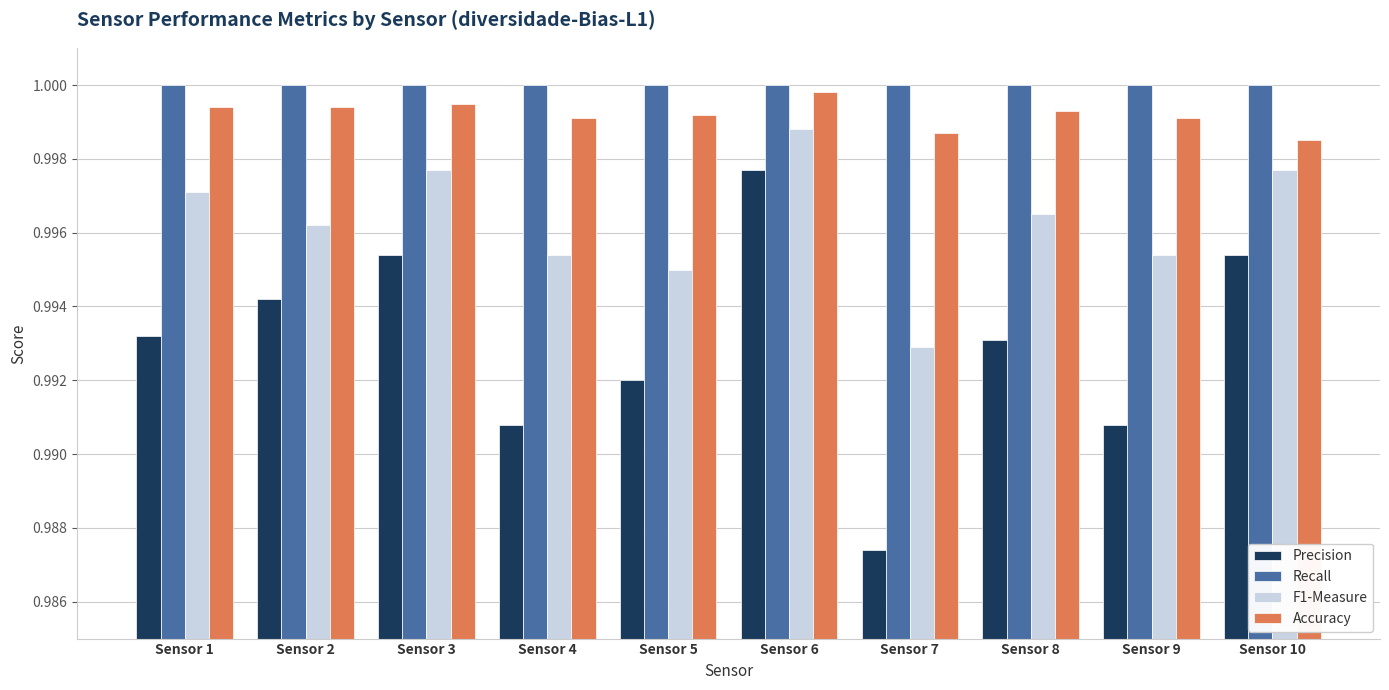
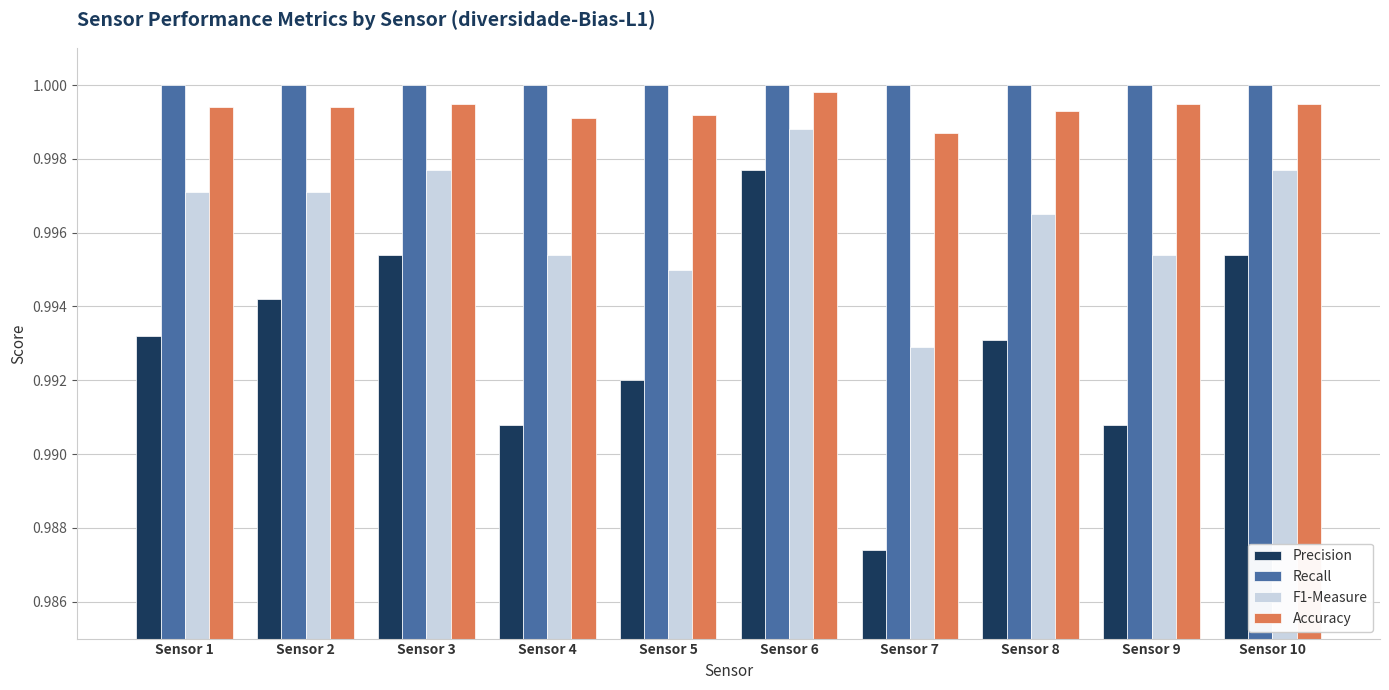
  {
    "Precision": {
      "Sensor 1": 0.9932,
      "Sensor 2": 0.9942,
      "Sensor 3": 0.9954,
      "Sensor 4": 0.9908,
      "Sensor 5": 0.9920,
      "Sensor 6": 0.9977,
      "Sensor 7": 0.9874,
      "Sensor 8": 0.9931,
      "Sensor 9": 0.9908,
      "Sensor 10": 0.9954
    },
    "Recall": {
      "Sensor 1": 1.0000,
      "Sensor 2": 1.0000,
      "Sensor 3": 1.0000,
      "Sensor 4": 1.0000,
      "Sensor 5": 1.0000,
      "Sensor 6": 1.0000,
      "Sensor 7": 1.0000,
      "Sensor 8": 1.0000,
      "Sensor 9": 1.0000,
      "Sensor 10": 1.0000
    },
    "F1-Measure": {
      "Sensor 1": 0.9971,
-     "Sensor 2": 0.9962,
+     "Sensor 2": 0.9971,
      "Sensor 3": 0.9977,
      "Sensor 4": 0.9954,
      "Sensor 5": 0.9950,
      "Sensor 6": 0.9988,
      "Sensor 7": 0.9929,
      "Sensor 8": 0.9965,
      "Sensor 9": 0.9954,
      "Sensor 10": 0.9977
    },
    "Accuracy": {
      "Sensor 1": 0.9994,
      "Sensor 2": 0.9994,
      "Sensor 3": 0.9995,
      "Sensor 4": 0.9991,
      "Sensor 5": 0.9992,
      "Sensor 6": 0.9998,
      "Sensor 7": 0.9987,
      "Sensor 8": 0.9993,
-     "Sensor 9": 0.9991,
-     "Sensor 10": 0.9985
+     "Sensor 9": 0.9995,
+     "Sensor 10": 0.9995
    }
  }
